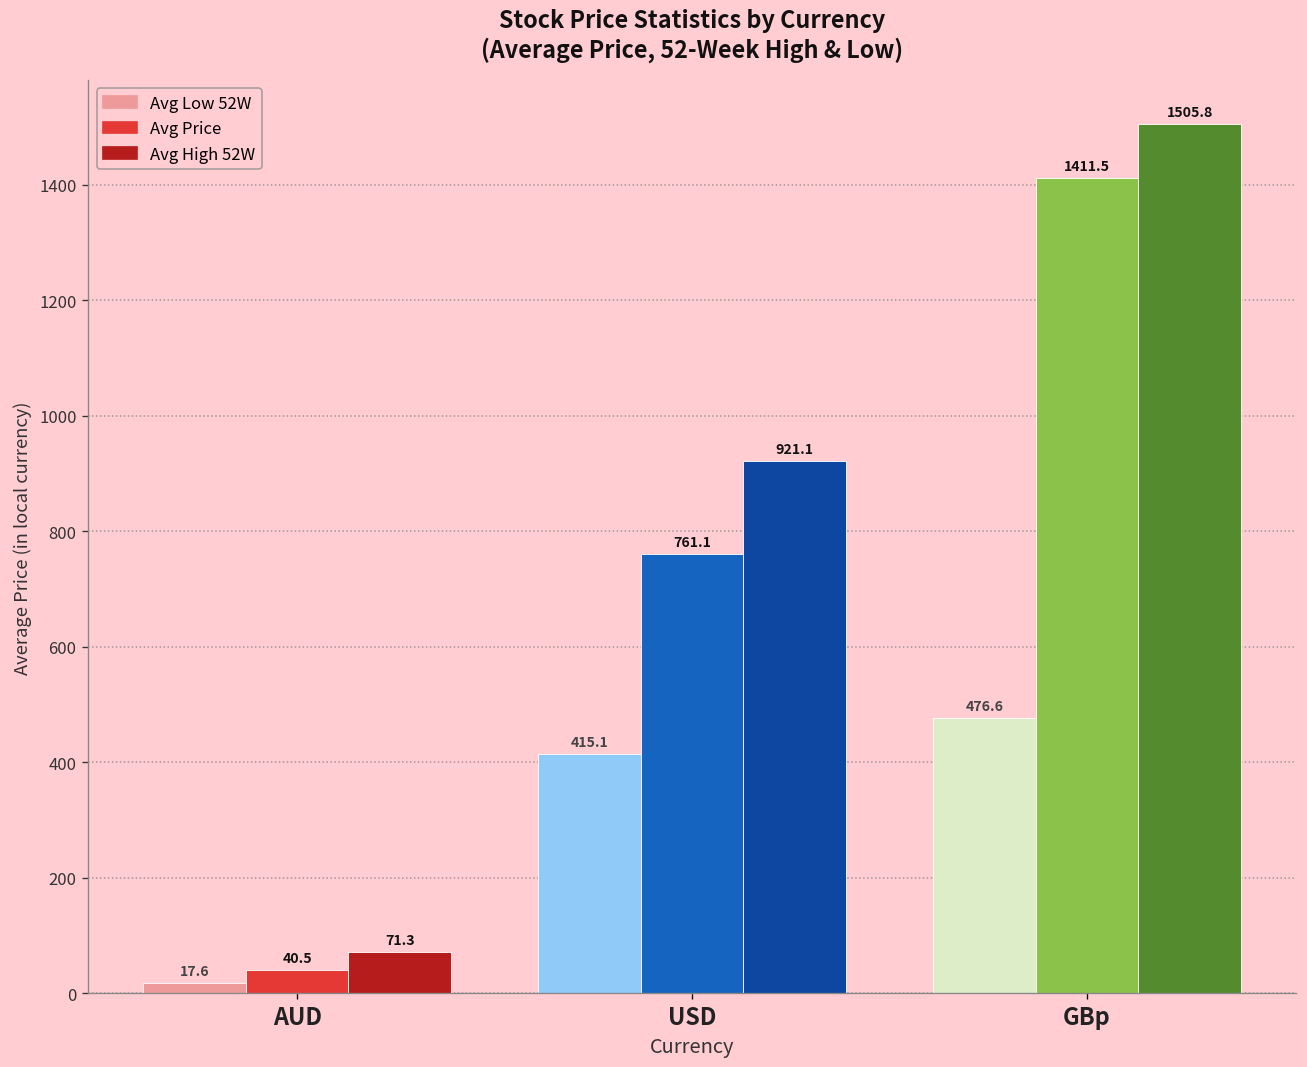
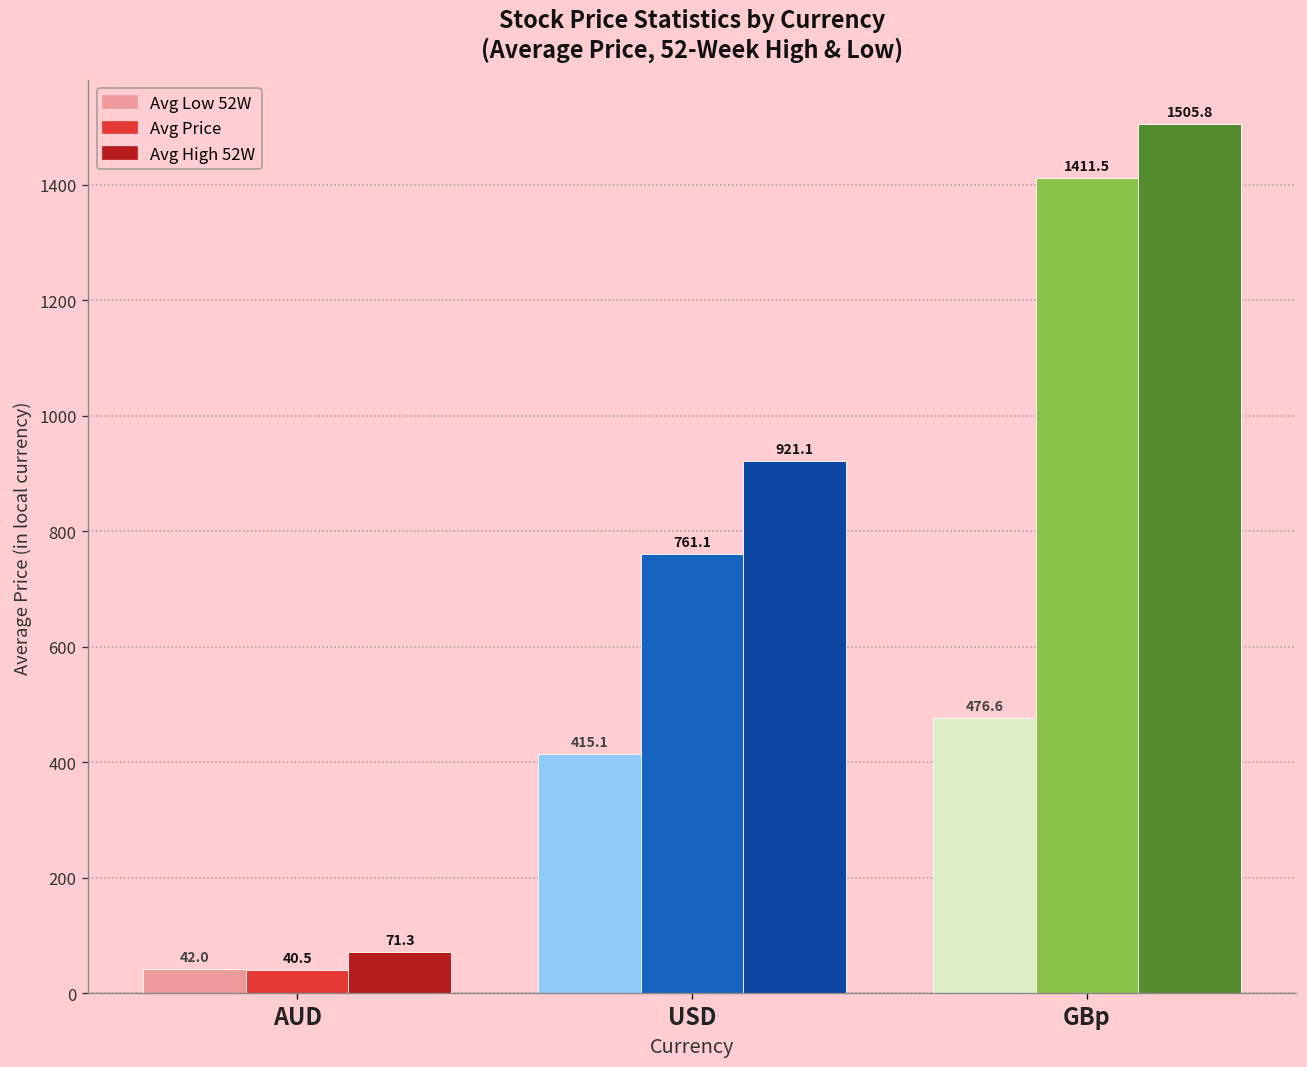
  {
    "Avg Low 52W": {
-     "AUD": 17.6,
+     "AUD": 42.0,
      "USD": 415.1,
      "GBp": 476.6
    }
  }
